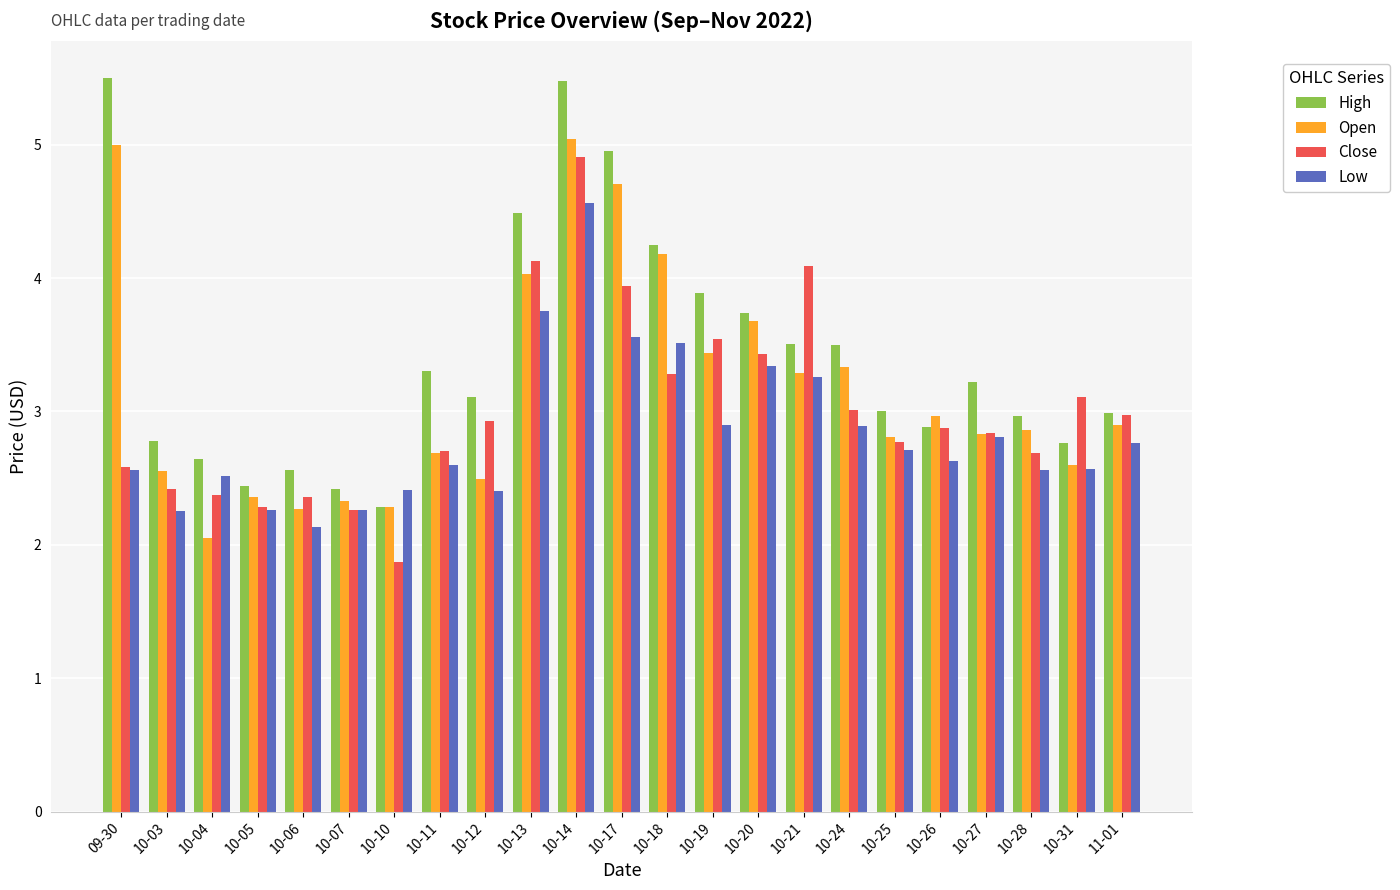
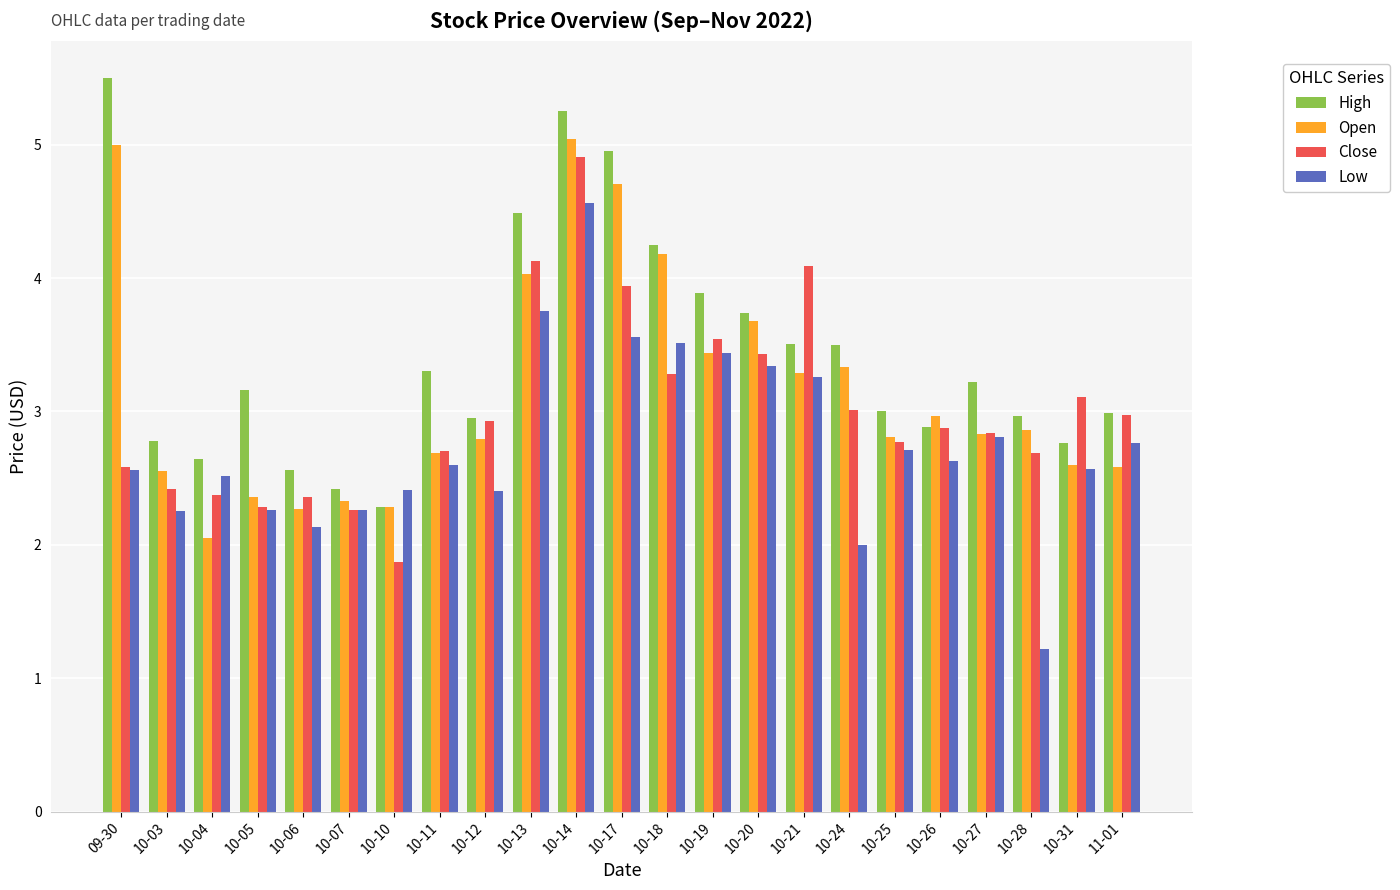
  {
    "High": {
      "09-30": 5.50,
      "10-03": 2.78,
      "10-04": 2.64,
-     "10-05": 2.44,
+     "10-05": 3.16,
      "10-06": 2.56,
      "10-07": 2.42,
      "10-10": 2.28,
      "10-11": 3.30,
-     "10-12": 3.11,
+     "10-12": 2.95,
      "10-13": 4.49,
-     "10-14": 5.48,
+     "10-14": 5.25,
      "10-17": 4.95,
      "10-18": 4.25,
      "10-19": 3.89,
      "10-20": 3.73,
      "10-21": 3.51,
      "10-24": 3.50,
      "10-25": 3.00,
      "10-26": 2.88,
      "10-27": 3.22,
      "10-28": 2.96,
      "10-31": 2.77,
      "11-01": 2.99
    },
    "Open": {
      "09-30": 5.00,
      "10-03": 2.55,
      "10-04": 2.05,
      "10-05": 2.36,
      "10-06": 2.27,
      "10-07": 2.33,
      "10-10": 2.28,
      "10-11": 2.69,
-     "10-12": 2.49,
+     "10-12": 2.79,
      "10-13": 4.03,
      "10-14": 5.04,
      "10-17": 4.70,
      "10-18": 4.18,
      "10-19": 3.44,
      "10-20": 3.68,
      "10-21": 3.29,
      "10-24": 3.33,
      "10-25": 2.81,
      "10-26": 2.97,
      "10-27": 2.83,
      "10-28": 2.86,
      "10-31": 2.60,
-     "11-01": 2.90
+     "11-01": 2.58
    },
    "Close": {
      "09-30": 2.58,
      "10-03": 2.42,
      "10-04": 2.37,
      "10-05": 2.28,
      "10-06": 2.36,
      "10-07": 2.26,
      "10-10": 1.87,
      "10-11": 2.70,
      "10-12": 2.93,
      "10-13": 4.13,
      "10-14": 4.91,
      "10-17": 3.94,
      "10-18": 3.28,
      "10-19": 3.55,
      "10-20": 3.43,
      "10-21": 4.09,
      "10-24": 3.01,
      "10-25": 2.77,
      "10-26": 2.87,
      "10-27": 2.84,
      "10-28": 2.69,
      "10-31": 3.11,
      "11-01": 2.97
    },
    "Low": {
      "09-30": 2.56,
      "10-03": 2.25,
      "10-04": 2.52,
      "10-05": 2.26,
      "10-06": 2.13,
      "10-07": 2.26,
      "10-10": 2.41,
      "10-11": 2.60,
      "10-12": 2.40,
      "10-13": 3.75,
      "10-14": 4.56,
      "10-17": 3.56,
      "10-18": 3.51,
-     "10-19": 2.90,
+     "10-19": 3.44,
      "10-20": 3.34,
      "10-21": 3.26,
-     "10-24": 2.89,
+     "10-24": 2.00,
      "10-25": 2.71,
      "10-26": 2.63,
      "10-27": 2.81,
-     "10-28": 2.56,
+     "10-28": 1.22,
      "10-31": 2.57,
      "11-01": 2.76
    }
  }
